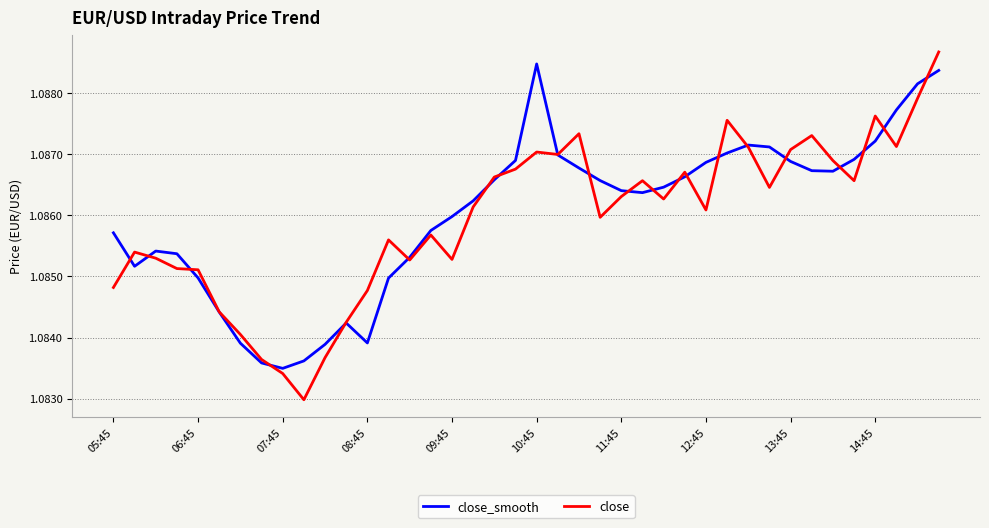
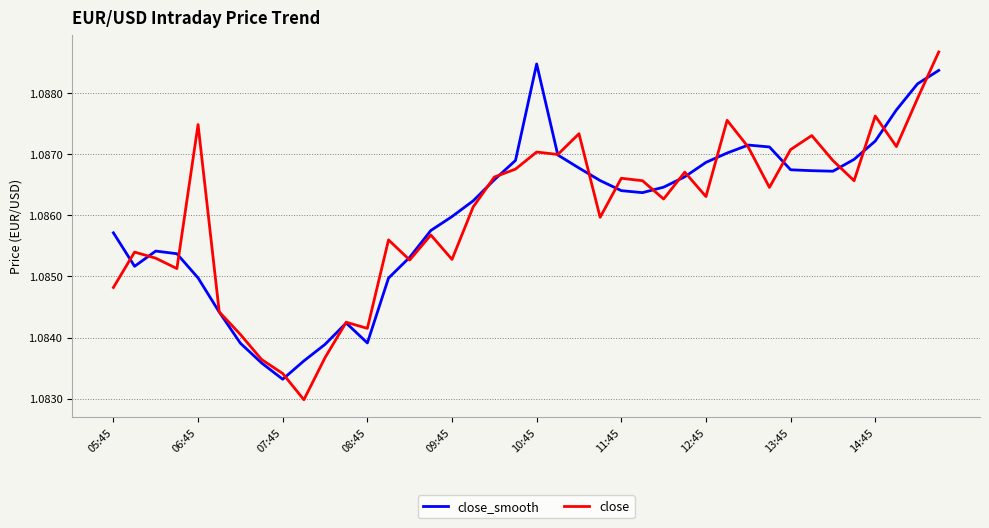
  {
    "close_smooth": {
      "05:45": 1.0857,
      "06:45": 1.0850,
-     "07:45": 1.0835,
+     "07:45": 1.0833,
      "08:45": 1.0839,
      "09:45": 1.0860,
      "10:45": 1.0885,
      "11:45": 1.0864,
      "12:45": 1.0869,
-     "13:45": 1.0869,
+     "13:45": 1.0867,
      "14:45": 1.0872
    },
    "close": {
      "05:45": 1.0848,
-     "06:45": 1.0851,
+     "06:45": 1.0875,
      "07:45": 1.0834,
-     "08:45": 1.0848,
+     "08:45": 1.0842,
      "09:45": 1.0853,
      "10:45": 1.0870,
-     "11:45": 1.0863,
-     "12:45": 1.0861,
+     "11:45": 1.0866,
+     "12:45": 1.0863,
      "13:45": 1.0871,
      "14:45": 1.0876
    }
  }
